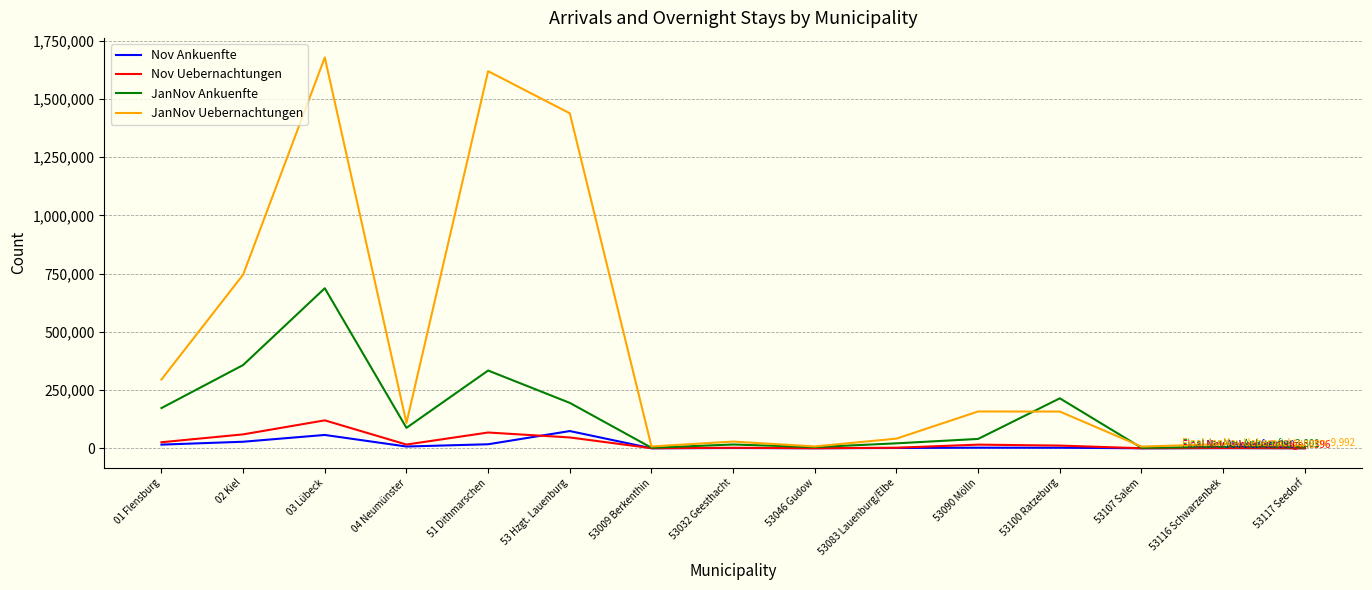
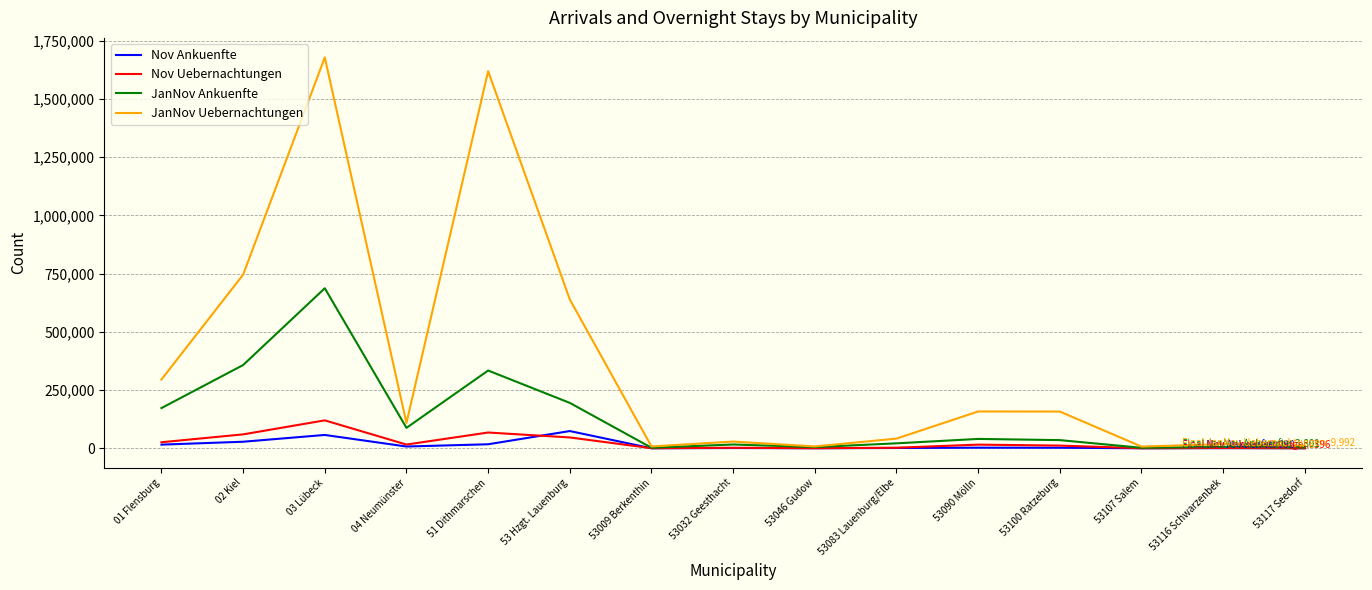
  {
    "Nov Ankuenfte": {
      "02 Kiel": "30,000",
      "03 Lübeck": "60,000",
      "51 Dithmarschen": "20,000",
      "53 Hzgt. Lauenburg": "70,000",
      "53090 Mölln": "0"
    },
    "Nov Uebernachtungen": {
      "02 Kiel": "60,000",
      "03 Lübeck": "120,000",
      "51 Dithmarschen": "70,000",
      "53 Hzgt. Lauenburg": "50,000",
      "53090 Mölln": "20,000"
    },
    "JanNov Ankuenfte": {
      "01 Flensburg": "170,000",
      "02 Kiel": "360,000",
      "03 Lübeck": "690,000",
      "04 Neumünster": "90,000",
      "51 Dithmarschen": "330,000",
      "53 Hzgt. Lauenburg": "190,000",
      "53032 Geesthacht": "20,000",
      "53083 Lauenburg/Elbe": "20,000",
      "53090 Mölln": "40,000",
-     "53100 Ratzeburg": "210,000"
+     "53100 Ratzeburg": "40,000"
    },
    "JanNov Uebernachtungen": {
      "01 Flensburg": "300,000",
      "02 Kiel": "750,000",
      "03 Lübeck": "1,680,000",
      "04 Neumünster": "110,000",
      "51 Dithmarschen": "1,620,000",
-     "53 Hzgt. Lauenburg": "1,440,000",
+     "53 Hzgt. Lauenburg": "640,000",
      "53032 Geesthacht": "30,000",
      "53083 Lauenburg/Elbe": "40,000",
      "53090 Mölln": "160,000",
      "53100 Ratzeburg": "160,000"
    }
  }
